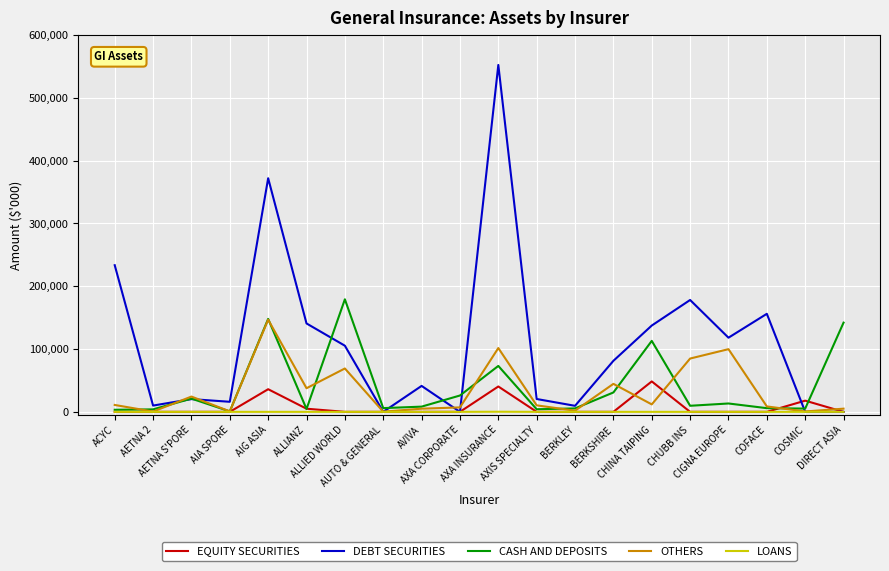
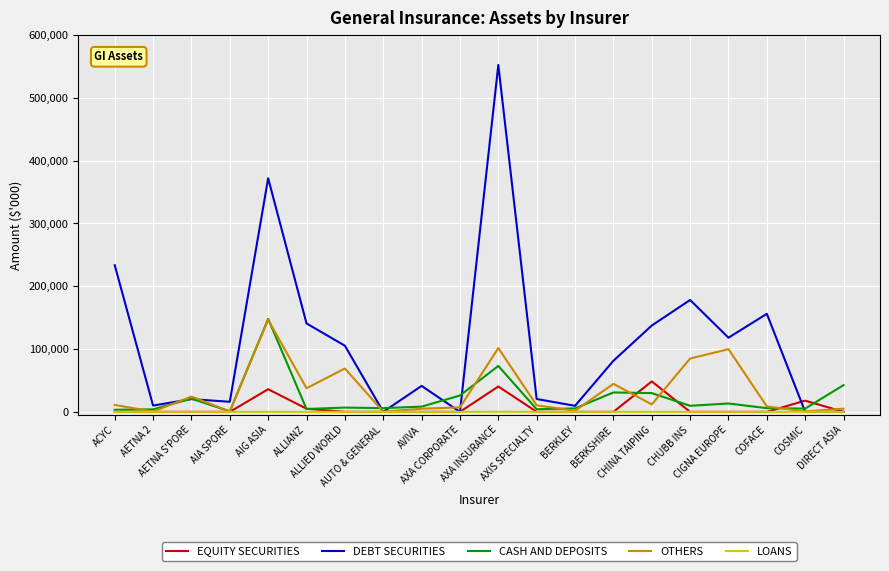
  {
    "EQUITY SECURITIES": {
      "AIG ASIA": "40,000",
      "AXA INSURANCE": "40,000",
      "CHINA TAIPING": "50,000",
      "COSMIC": "20,000"
    },
    "DEBT SECURITIES": {
      "ACYC": "230,000",
      "AETNA 2": "10,000",
      "AIA SPORE": "20,000",
      "AIG ASIA": "370,000",
      "ALLIANZ": "140,000",
      "ALLIED WORLD": "110,000",
      "AVIVA": "40,000",
      "AXA INSURANCE": "550,000",
      "AXIS SPECIALTY": "20,000",
      "BERKLEY": "10,000",
      "BERKSHIRE": "80,000",
      "CHINA TAIPING": "140,000",
      "CHUBB INS": "180,000",
      "CIGNA EUROPE": "120,000",
      "COFACE": "160,000"
    },
    "CASH AND DEPOSITS": {
-     "ALLIED WORLD": "180,000",
+     "ALLIED WORLD": "10,000",
      "AUTO & GENERAL": "10,000",
      "AXA CORPORATE": "30,000",
      "AXA INSURANCE": "70,000",
      "AXIS SPECIALTY": "0",
      "BERKSHIRE": "30,000",
-     "CHINA TAIPING": "110,000",
+     "CHINA TAIPING": "30,000",
      "CHUBB INS": "10,000",
      "CIGNA EUROPE": "10,000",
      "COSMIC": "10,000",
-     "DIRECT ASIA": "140,000"
+     "DIRECT ASIA": "40,000"
    },
    "OTHERS": {
      "ACYC": "10,000",
      "ALLIANZ": "40,000",
      "ALLIED WORLD": "70,000",
      "AXA CORPORATE": "10,000",
      "AXA INSURANCE": "100,000",
      "AXIS SPECIALTY": "10,000",
      "BERKSHIRE": "40,000",
      "CHINA TAIPING": "10,000",
      "CHUBB INS": "80,000",
      "CIGNA EUROPE": "100,000",
      "DIRECT ASIA": "10,000"
    },
    "LOANS": {
      "AIG ASIA": "0",
      "ALLIANZ": "0",
      "AXA INSURANCE": "0",
      "CHINA TAIPING": "0"
    }
  }
